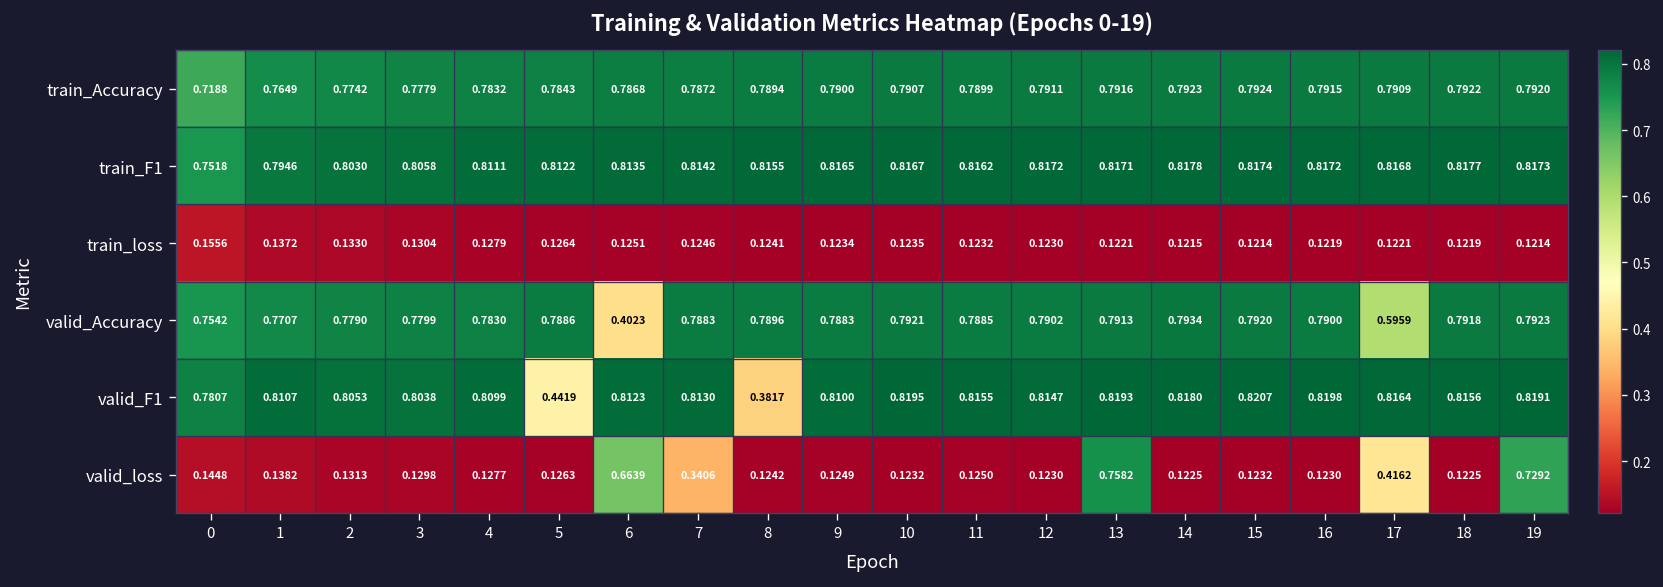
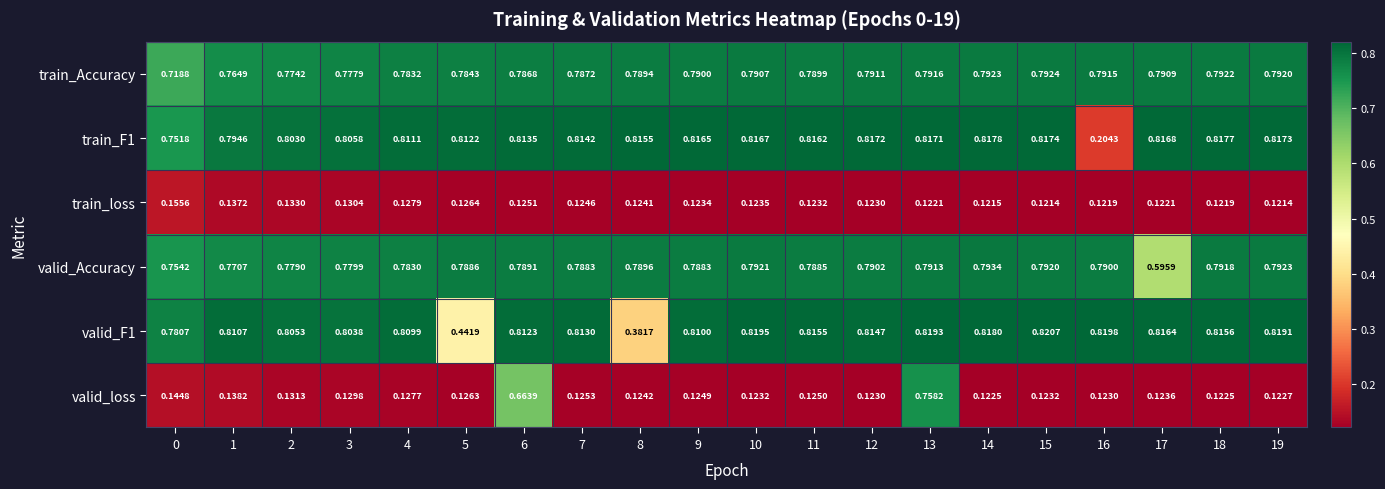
  {
    "train_Accuracy": {
      "0": 0.7188,
      "1": 0.7649,
      "2": 0.7742,
      "3": 0.7779,
      "4": 0.7832,
      "5": 0.7843,
      "6": 0.7868,
      "7": 0.7872,
      "8": 0.7894,
      "9": 0.7900,
      "10": 0.7907,
      "11": 0.7899,
      "12": 0.7911,
      "13": 0.7916,
      "14": 0.7923,
      "15": 0.7924,
      "16": 0.7915,
      "17": 0.7909,
      "18": 0.7922,
      "19": 0.7920
    },
    "train_F1": {
      "0": 0.7518,
      "1": 0.7946,
      "2": 0.8030,
      "3": 0.8058,
      "4": 0.8111,
      "5": 0.8122,
      "6": 0.8135,
      "7": 0.8142,
      "8": 0.8155,
      "9": 0.8165,
      "10": 0.8167,
      "11": 0.8162,
      "12": 0.8172,
      "13": 0.8171,
      "14": 0.8178,
      "15": 0.8174,
-     "16": 0.8172,
+     "16": 0.2043,
      "17": 0.8168,
      "18": 0.8177,
      "19": 0.8173
    },
    "train_loss": {
      "0": 0.1556,
      "1": 0.1372,
      "2": 0.1330,
      "3": 0.1304,
      "4": 0.1279,
      "5": 0.1264,
      "6": 0.1251,
      "7": 0.1246,
      "8": 0.1241,
      "9": 0.1234,
      "10": 0.1235,
      "11": 0.1232,
      "12": 0.1230,
      "13": 0.1221,
      "14": 0.1215,
      "15": 0.1214,
      "16": 0.1219,
      "17": 0.1221,
      "18": 0.1219,
      "19": 0.1214
    },
    "valid_Accuracy": {
      "0": 0.7542,
      "1": 0.7707,
      "2": 0.7790,
      "3": 0.7799,
      "4": 0.7830,
      "5": 0.7886,
-     "6": 0.4023,
+     "6": 0.7891,
      "7": 0.7883,
      "8": 0.7896,
      "9": 0.7883,
      "10": 0.7921,
      "11": 0.7885,
      "12": 0.7902,
      "13": 0.7913,
      "14": 0.7934,
      "15": 0.7920,
      "16": 0.7900,
      "17": 0.5959,
      "18": 0.7918,
      "19": 0.7923
    },
    "valid_F1": {
      "0": 0.7807,
      "1": 0.8107,
      "2": 0.8053,
      "3": 0.8038,
      "4": 0.8099,
      "5": 0.4419,
      "6": 0.8123,
      "7": 0.8130,
      "8": 0.3817,
      "9": 0.8100,
      "10": 0.8195,
      "11": 0.8155,
      "12": 0.8147,
      "13": 0.8193,
      "14": 0.8180,
      "15": 0.8207,
      "16": 0.8198,
      "17": 0.8164,
      "18": 0.8156,
      "19": 0.8191
    },
    "valid_loss": {
      "0": 0.1448,
      "1": 0.1382,
      "2": 0.1313,
      "3": 0.1298,
      "4": 0.1277,
      "5": 0.1263,
      "6": 0.6639,
-     "7": 0.3406,
+     "7": 0.1253,
      "8": 0.1242,
      "9": 0.1249,
      "10": 0.1232,
      "11": 0.1250,
      "12": 0.1230,
      "13": 0.7582,
      "14": 0.1225,
      "15": 0.1232,
      "16": 0.1230,
-     "17": 0.4162,
+     "17": 0.1236,
      "18": 0.1225,
-     "19": 0.7292
+     "19": 0.1227
    }
  }
